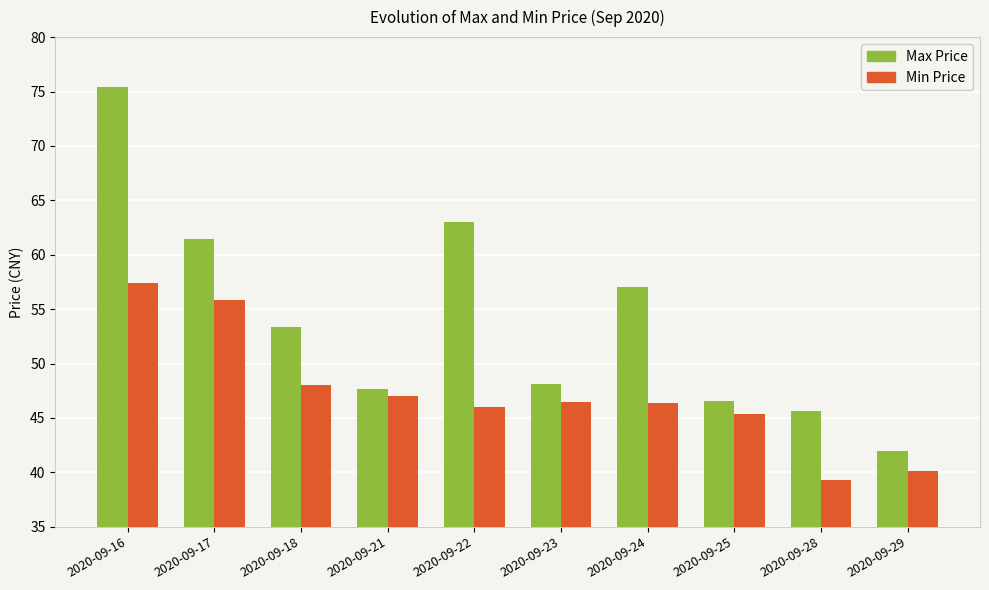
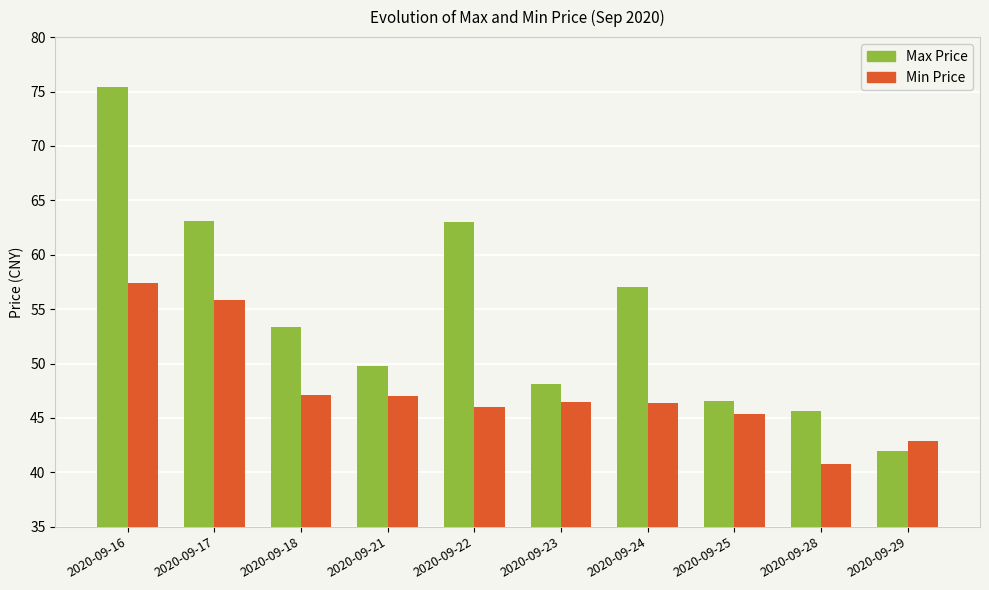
  {
    "Max Price": {
      "2020-09-16": 75.4,
-     "2020-09-17": 61.4,
+     "2020-09-17": 63.1,
      "2020-09-18": 53.4,
-     "2020-09-21": 47.7,
+     "2020-09-21": 49.8,
      "2020-09-22": 63.0,
      "2020-09-23": 48.2,
      "2020-09-24": 57.0,
      "2020-09-25": 46.5,
      "2020-09-28": 45.6,
      "2020-09-29": 42.0
    },
    "Min Price": {
      "2020-09-16": 57.4,
      "2020-09-17": 55.8,
-     "2020-09-18": 48.0,
+     "2020-09-18": 47.1,
      "2020-09-21": 47.0,
      "2020-09-22": 46.0,
      "2020-09-23": 46.5,
      "2020-09-24": 46.4,
      "2020-09-25": 45.3,
-     "2020-09-28": 39.3,
-     "2020-09-29": 40.1
+     "2020-09-28": 40.8,
+     "2020-09-29": 42.9
    }
  }
